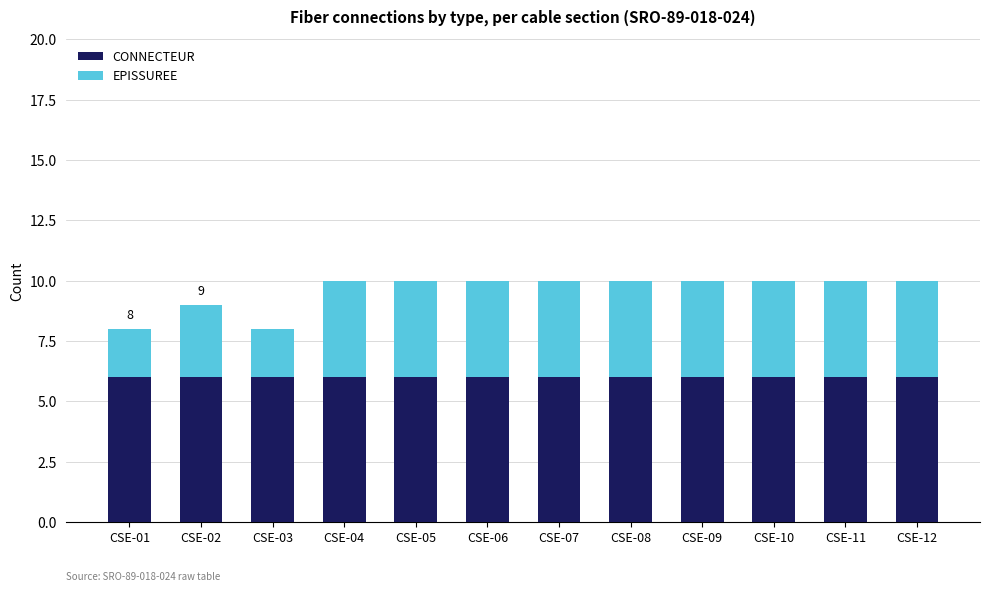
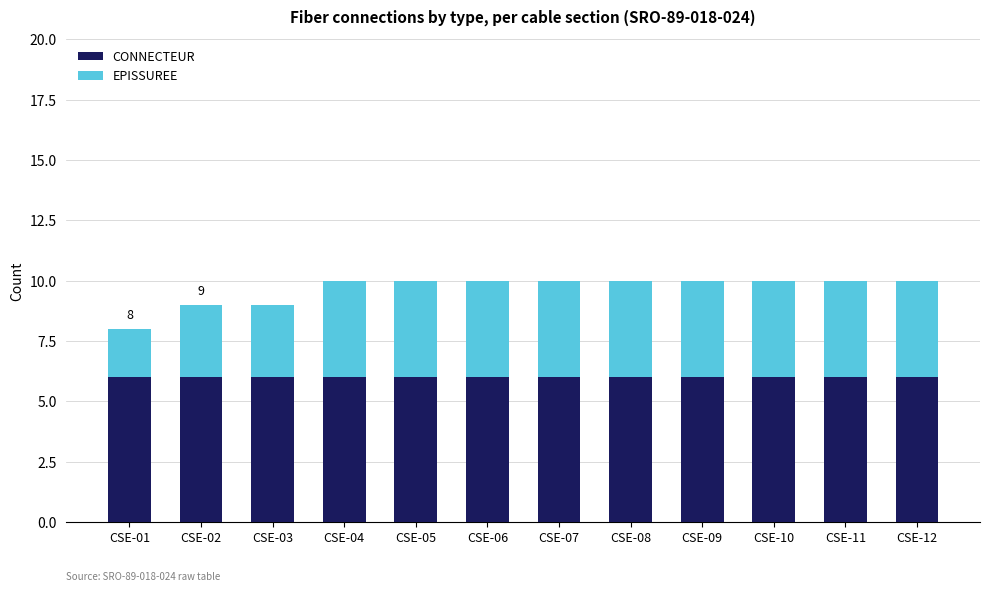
  {
    "CONNECTEUR": {
      "CSE-01": 6,
      "CSE-02": 6,
      "CSE-03": 6,
      "CSE-04": 6,
      "CSE-05": 6,
      "CSE-06": 6,
      "CSE-07": 6,
      "CSE-08": 6,
      "CSE-09": 6,
      "CSE-10": 6,
      "CSE-11": 6,
      "CSE-12": 6
    },
    "EPISSUREE": {
-     "CSE-03": 2,
+     "CSE-03": 3,
      "CSE-04": 4,
      "CSE-05": 4,
      "CSE-06": 4,
      "CSE-07": 4,
      "CSE-08": 4,
      "CSE-09": 4,
      "CSE-10": 4,
      "CSE-11": 4,
      "CSE-12": 4
    }
  }
